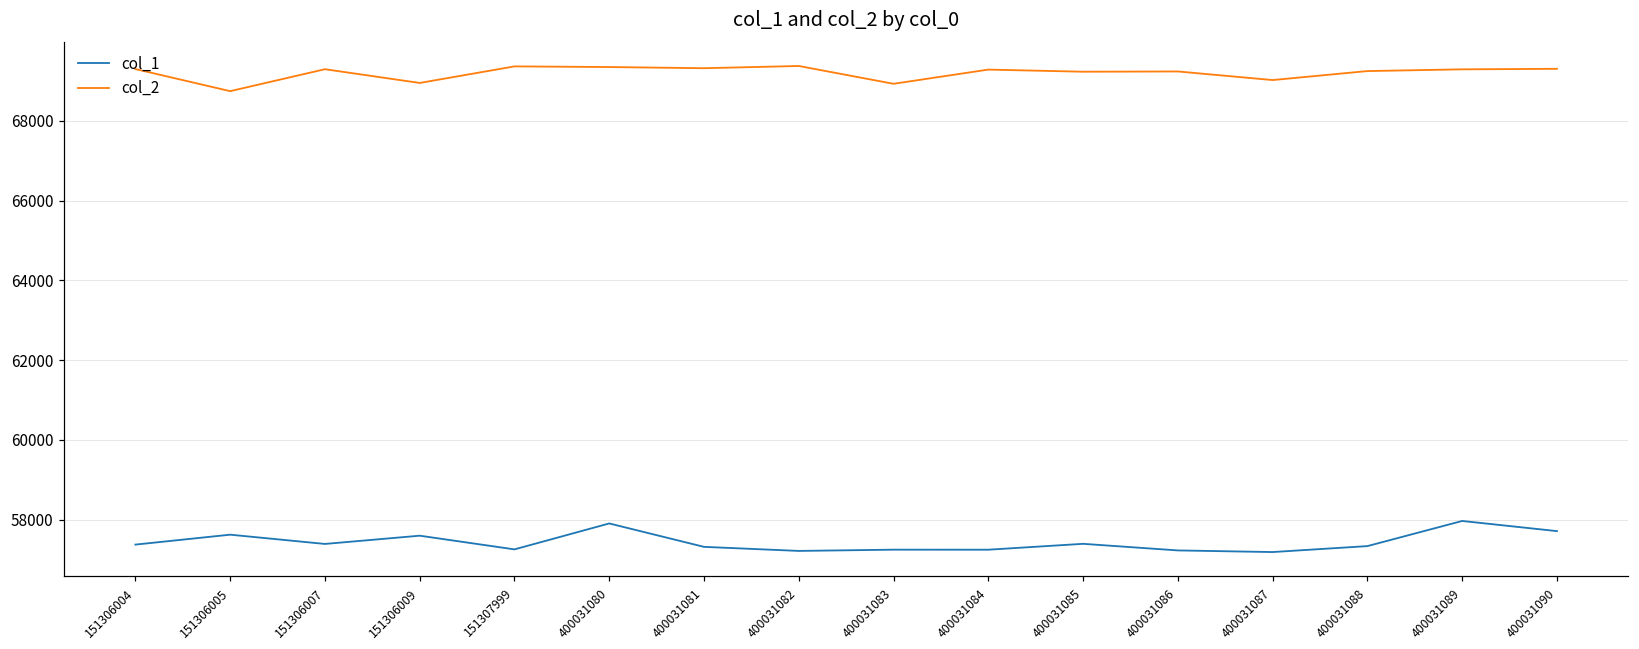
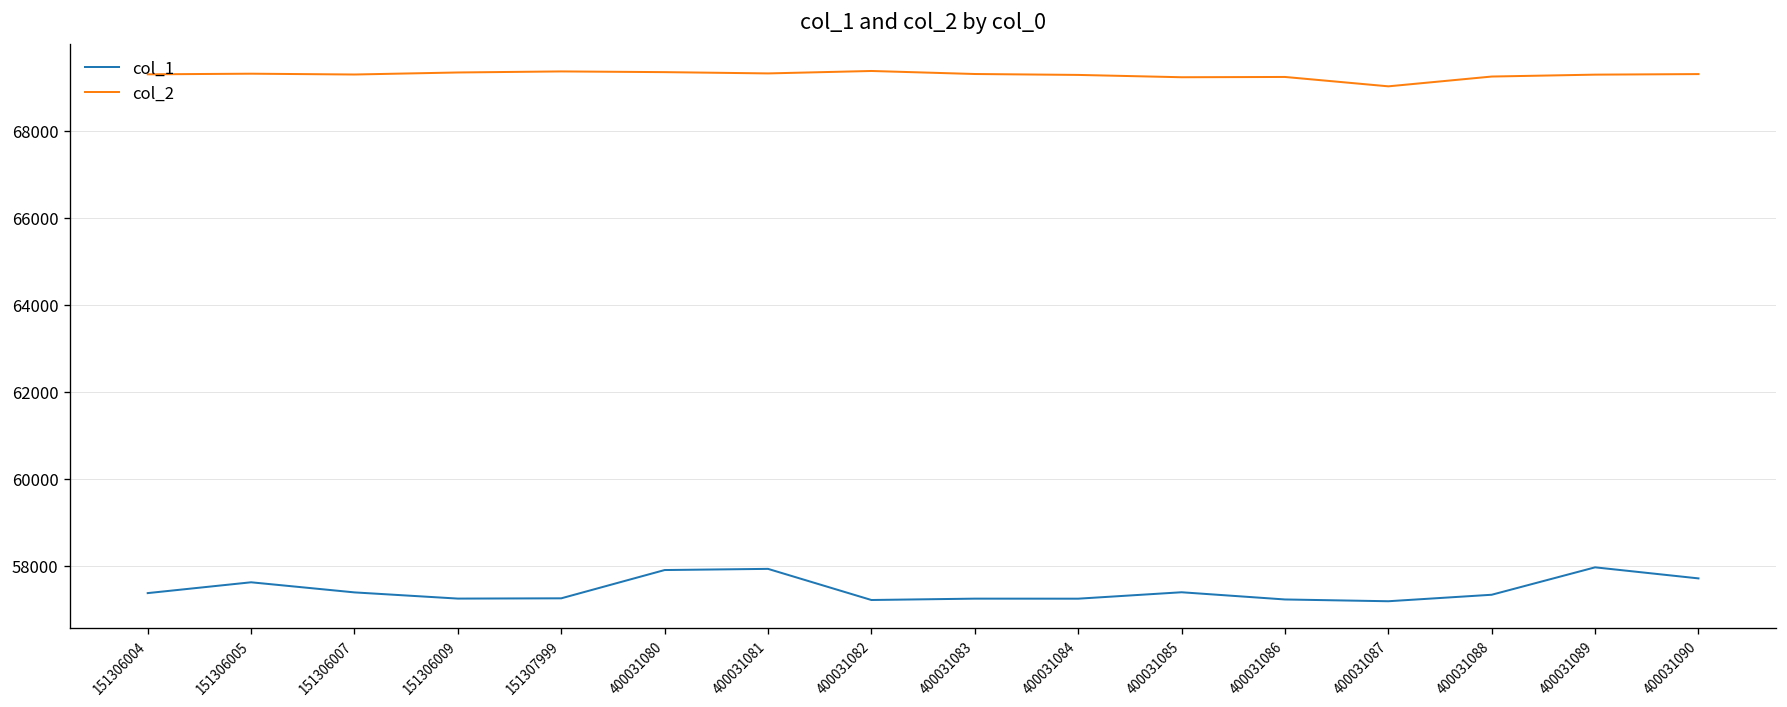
  {
    "col_1": {
      "151306004": 57400,
      "151306005": 57600,
      "151306007": 57400,
-     "151306009": 57600,
+     "151306009": 57200,
      "151307999": 57300,
      "400031080": 57900,
-     "400031081": 57300,
+     "400031081": 57900,
      "400031082": 57200,
      "400031083": 57200,
      "400031084": 57200,
      "400031085": 57400,
      "400031086": 57200,
      "400031087": 57200,
      "400031088": 57300,
      "400031089": 58000,
      "400031090": 57700
    },
    "col_2": {
      "151306004": 69300,
-     "151306005": 68700,
+     "151306005": 69300,
      "151306007": 69300,
-     "151306009": 69000,
+     "151306009": 69300,
      "151307999": 69400,
      "400031080": 69400,
      "400031081": 69300,
      "400031082": 69400,
-     "400031083": 68900,
+     "400031083": 69300,
      "400031084": 69300,
      "400031085": 69200,
      "400031086": 69200,
      "400031087": 69000,
      "400031088": 69300,
      "400031089": 69300,
      "400031090": 69300
    }
  }
